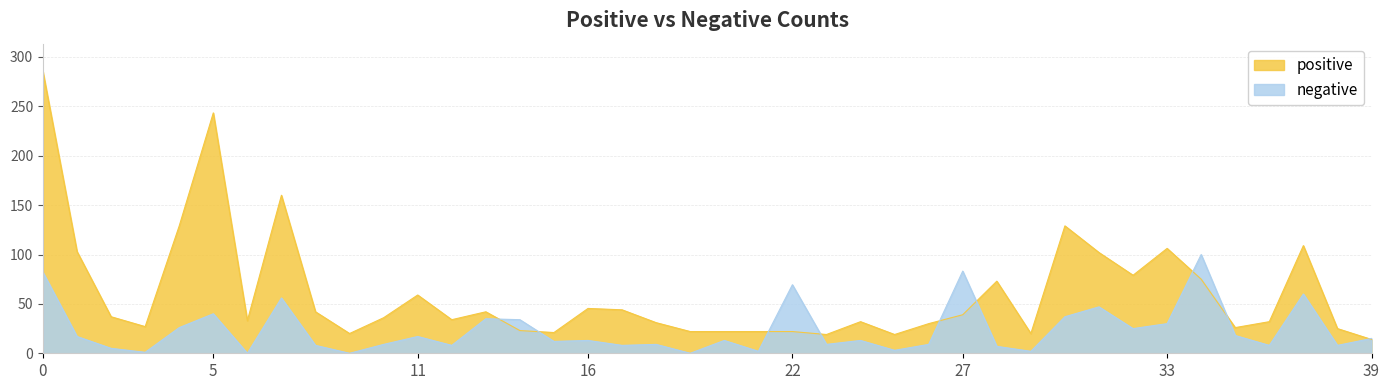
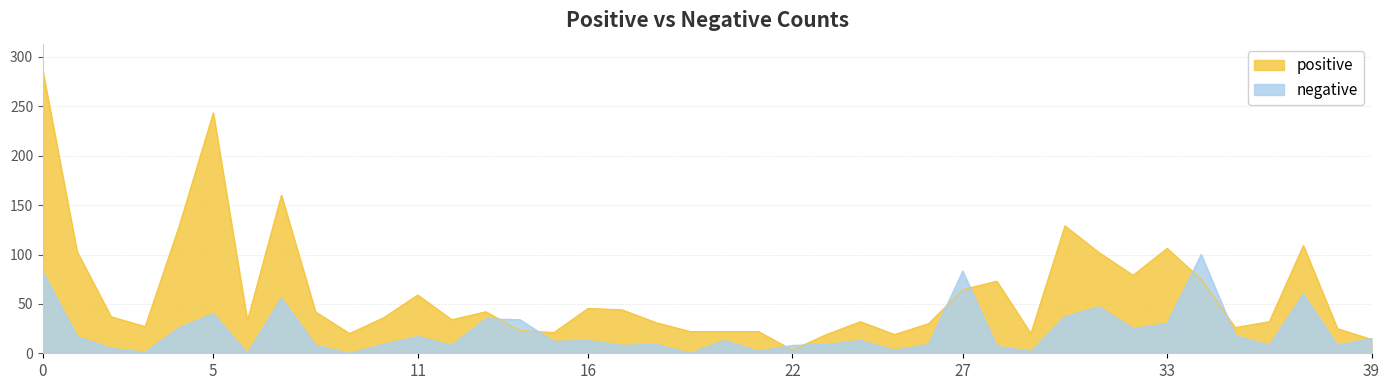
  {
    "positive": {
      "0": 290,
      "5": 240,
      "11": 60,
      "16": 50,
-     "22": 20,
-     "27": 40,
+     "22": 0,
+     "27": 60,
      "33": 110
    },
    "negative": {
      "0": 80,
      "5": 40,
      "11": 20,
      "16": 10,
-     "22": 70,
+     "22": 10,
      "27": 80,
      "33": 30
    }
  }
